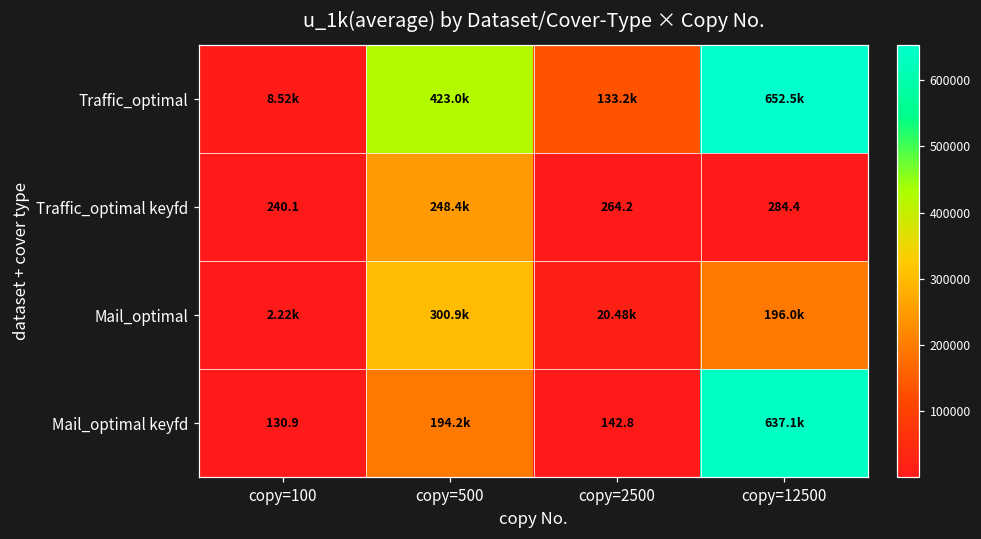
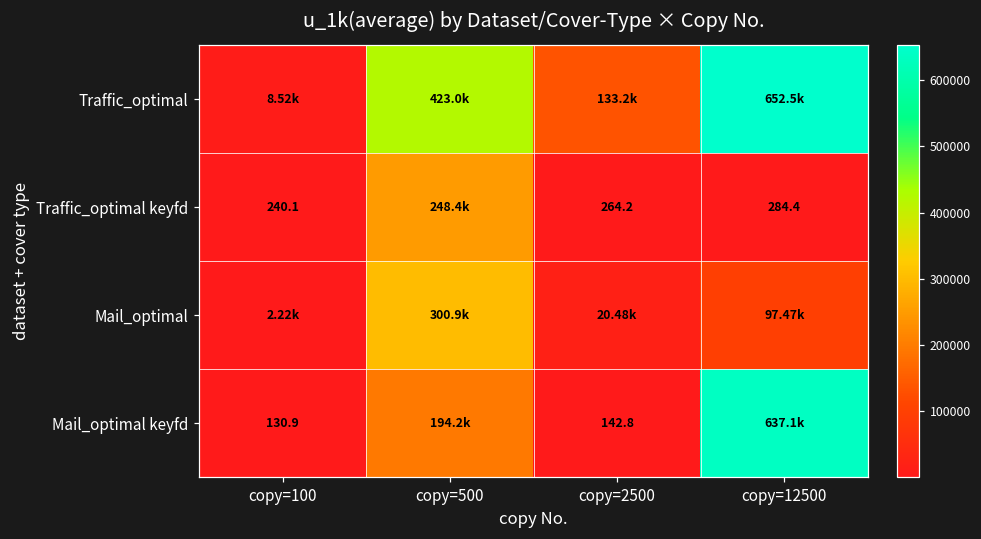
  {
    "Traffic_optimal": {
      "copy=100": "8.52k",
      "copy=500": "423.0k",
      "copy=2500": "133.2k",
      "copy=12500": "652.5k"
    },
    "Traffic_optimal keyfd": {
      "copy=100": "240.1",
      "copy=500": "248.4k",
      "copy=2500": "264.2",
      "copy=12500": "284.4"
    },
    "Mail_optimal": {
      "copy=100": "2.22k",
      "copy=500": "300.9k",
      "copy=2500": "20.48k",
-     "copy=12500": "196.0k"
+     "copy=12500": "97.47k"
    },
    "Mail_optimal keyfd": {
      "copy=100": "130.9",
      "copy=500": "194.2k",
      "copy=2500": "142.8",
      "copy=12500": "637.1k"
    }
  }
